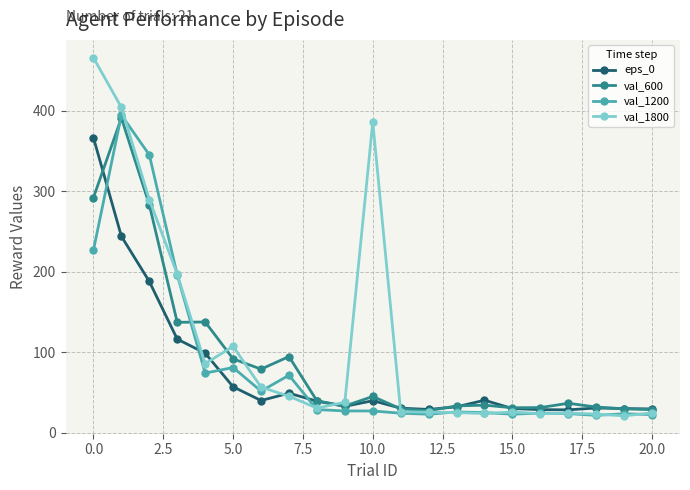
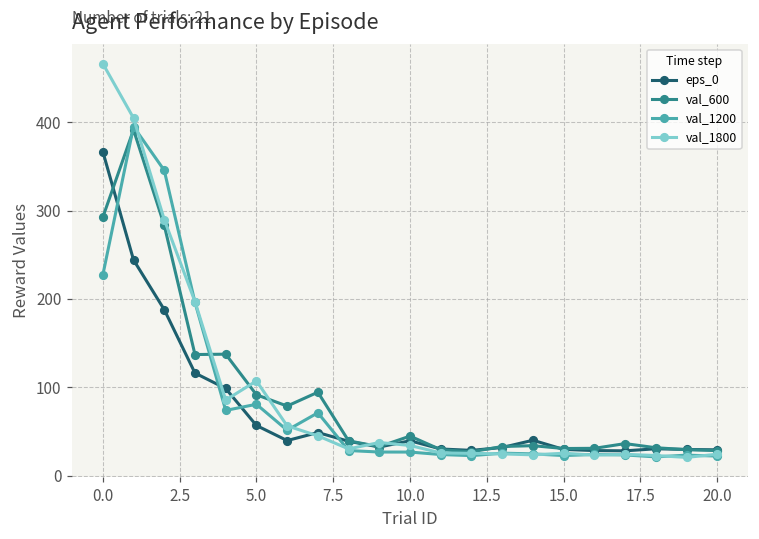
  {
    "val_1800": {
      "0.0": 470,
      "5.0": 110,
-     "10.0": 390
+     "10.0": 30
    }
  }
